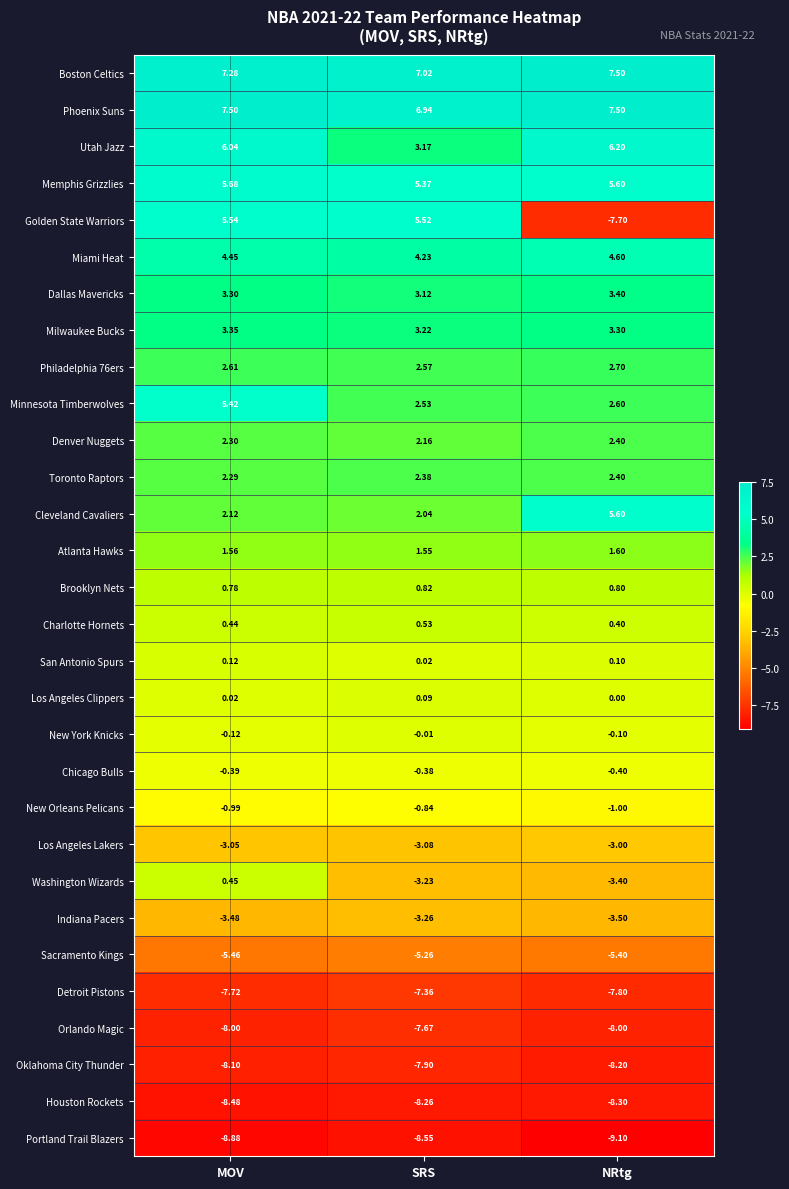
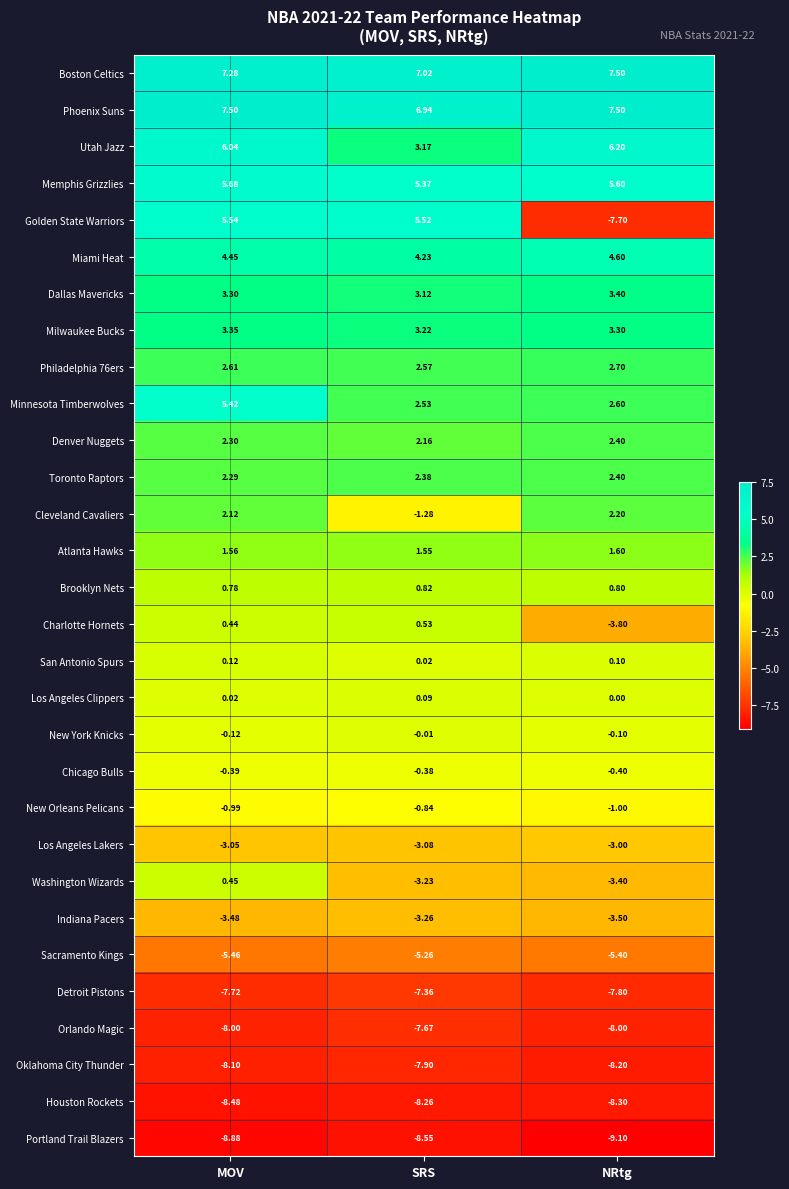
  {
    "Boston Celtics": {
      "MOV": 7.28,
      "SRS": 7.02,
      "NRtg": 7.50
    },
    "Phoenix Suns": {
      "MOV": 7.50,
      "SRS": 6.94,
      "NRtg": 7.50
    },
    "Utah Jazz": {
      "MOV": 6.04,
      "SRS": 3.17,
      "NRtg": 6.20
    },
    "Memphis Grizzlies": {
      "MOV": 5.68,
      "SRS": 5.37,
      "NRtg": 5.60
    },
    "Golden State Warriors": {
      "MOV": 5.54,
      "SRS": 5.52,
      "NRtg": -7.70
    },
    "Miami Heat": {
      "MOV": 4.45,
      "SRS": 4.23,
      "NRtg": 4.60
    },
    "Dallas Mavericks": {
      "MOV": 3.30,
      "SRS": 3.12,
      "NRtg": 3.40
    },
    "Milwaukee Bucks": {
      "MOV": 3.35,
      "SRS": 3.22,
      "NRtg": 3.30
    },
    "Philadelphia 76ers": {
      "MOV": 2.61,
      "SRS": 2.57,
      "NRtg": 2.70
    },
    "Minnesota Timberwolves": {
      "MOV": 5.42,
      "SRS": 2.53,
      "NRtg": 2.60
    },
    "Denver Nuggets": {
      "MOV": 2.30,
      "SRS": 2.16,
      "NRtg": 2.40
    },
    "Toronto Raptors": {
      "MOV": 2.29,
      "SRS": 2.38,
      "NRtg": 2.40
    },
    "Cleveland Cavaliers": {
      "MOV": 2.12,
-     "SRS": 2.04,
-     "NRtg": 5.60
+     "SRS": -1.28,
+     "NRtg": 2.20
    },
    "Atlanta Hawks": {
      "MOV": 1.56,
      "SRS": 1.55,
      "NRtg": 1.60
    },
    "Brooklyn Nets": {
      "MOV": 0.78,
      "SRS": 0.82,
      "NRtg": 0.80
    },
    "Charlotte Hornets": {
      "MOV": 0.44,
      "SRS": 0.53,
-     "NRtg": 0.40
+     "NRtg": -3.80
    },
    "San Antonio Spurs": {
      "MOV": 0.12,
      "SRS": 0.02,
      "NRtg": 0.10
    },
    "Los Angeles Clippers": {
      "MOV": 0.02,
      "SRS": 0.09,
      "NRtg": 0.00
    },
    "New York Knicks": {
      "MOV": -0.12,
      "SRS": -0.01,
      "NRtg": -0.10
    },
    "Chicago Bulls": {
      "MOV": -0.39,
      "SRS": -0.38,
      "NRtg": -0.40
    },
    "New Orleans Pelicans": {
      "MOV": -0.99,
      "SRS": -0.84,
      "NRtg": -1.00
    },
    "Los Angeles Lakers": {
      "MOV": -3.05,
      "SRS": -3.08,
      "NRtg": -3.00
    },
    "Washington Wizards": {
      "MOV": 0.45,
      "SRS": -3.23,
      "NRtg": -3.40
    },
    "Indiana Pacers": {
      "MOV": -3.48,
      "SRS": -3.26,
      "NRtg": -3.50
    },
    "Sacramento Kings": {
      "MOV": -5.46,
      "SRS": -5.26,
      "NRtg": -5.40
    },
    "Detroit Pistons": {
      "MOV": -7.72,
      "SRS": -7.36,
      "NRtg": -7.80
    },
    "Orlando Magic": {
      "MOV": -8.00,
      "SRS": -7.67,
      "NRtg": -8.00
    },
    "Oklahoma City Thunder": {
      "MOV": -8.10,
      "SRS": -7.90,
      "NRtg": -8.20
    },
    "Houston Rockets": {
      "MOV": -8.48,
      "SRS": -8.26,
      "NRtg": -8.30
    },
    "Portland Trail Blazers": {
      "MOV": -8.88,
      "SRS": -8.55,
      "NRtg": -9.10
    }
  }
